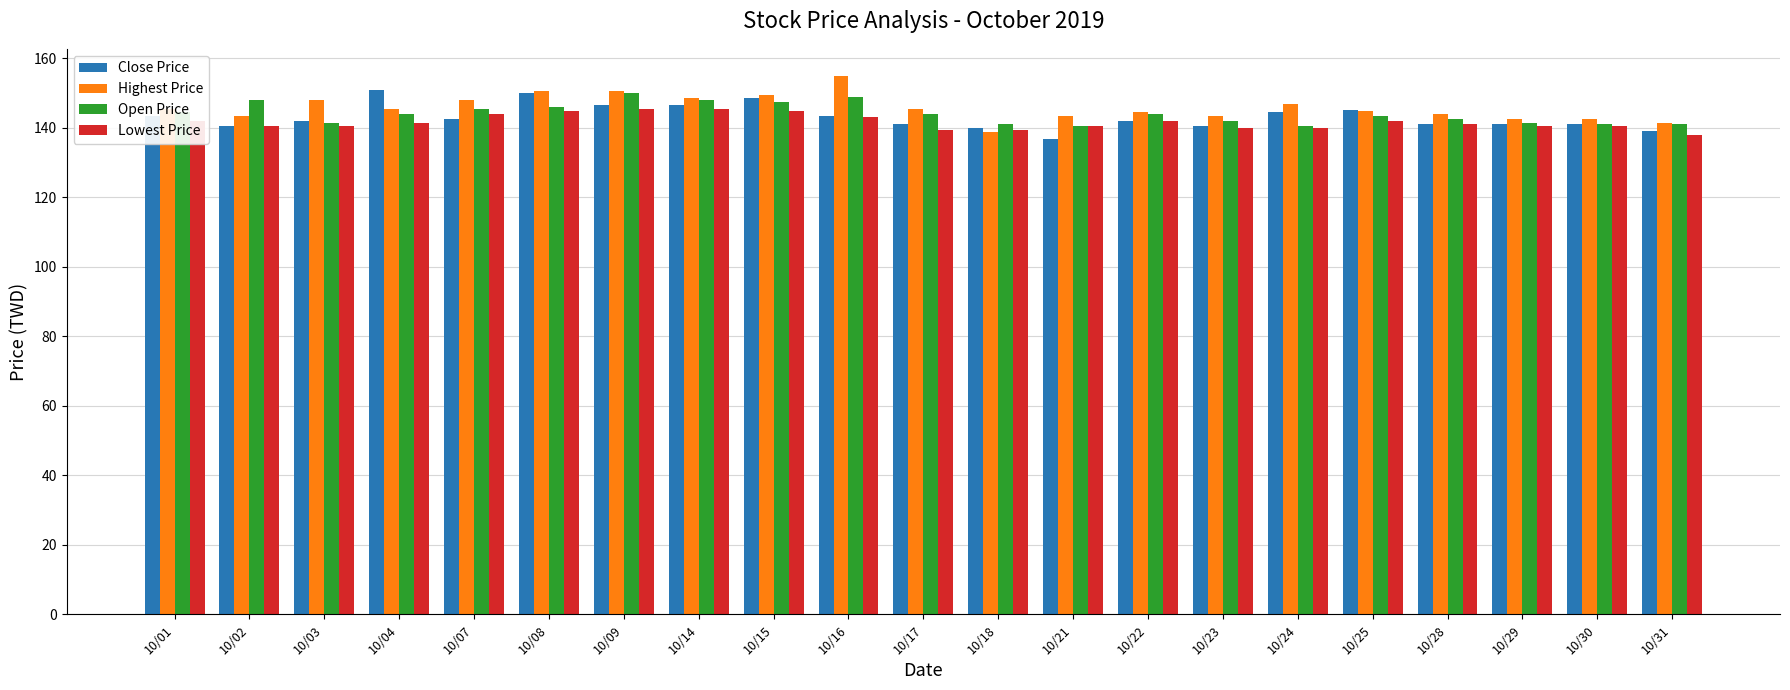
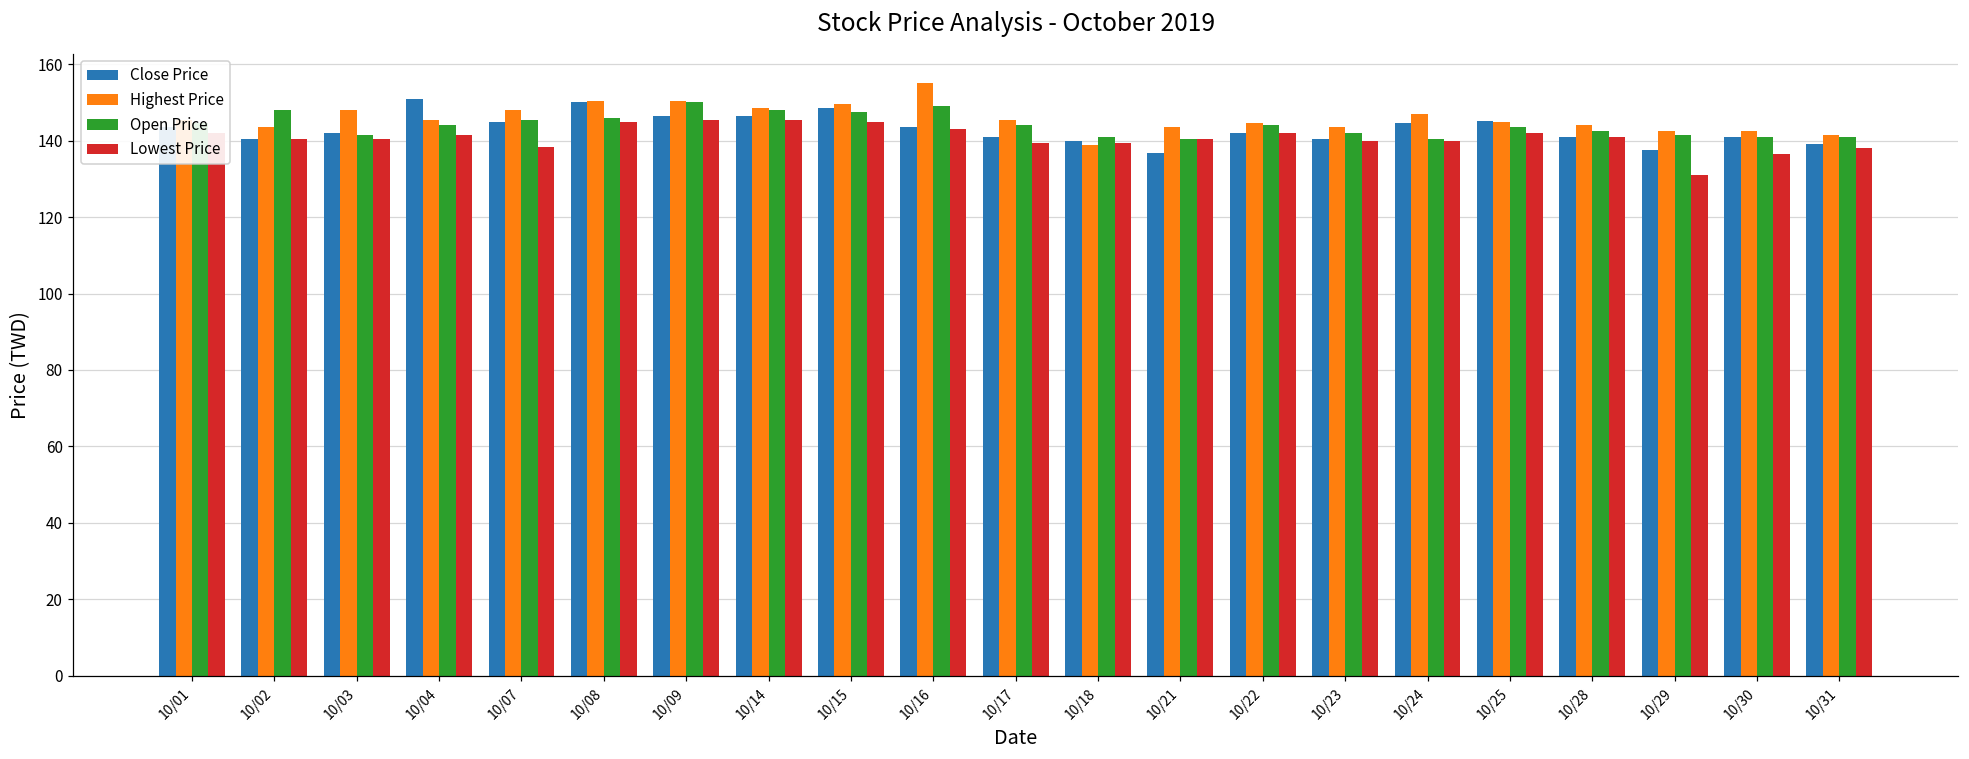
  {
    "Close Price": {
      "10/02": 141,
      "10/03": 142,
      "10/04": 151,
-     "10/07": 143,
+     "10/07": 145,
      "10/08": 150,
      "10/09": 147,
      "10/14": 147,
      "10/15": 149,
      "10/16": 144,
      "10/17": 141,
      "10/18": 140,
      "10/21": 137,
      "10/22": 142,
      "10/23": 141,
      "10/24": 145,
      "10/25": 145,
      "10/28": 141,
-     "10/29": 141,
+     "10/29": 138,
      "10/30": 141,
      "10/31": 139
    },
    "Highest Price": {
      "10/02": 144,
      "10/03": 148,
      "10/04": 146,
      "10/07": 148,
      "10/08": 151,
      "10/09": 151,
      "10/14": 149,
      "10/15": 150,
      "10/16": 155,
      "10/17": 146,
      "10/18": 139,
      "10/21": 144,
      "10/22": 145,
      "10/23": 144,
      "10/24": 147,
      "10/25": 145,
      "10/28": 144,
      "10/29": 143,
      "10/30": 143,
      "10/31": 142
    },
    "Open Price": {
      "10/02": 148,
      "10/03": 142,
      "10/04": 144,
      "10/07": 146,
      "10/08": 146,
      "10/09": 150,
      "10/14": 148,
      "10/15": 148,
      "10/16": 149,
      "10/17": 144,
      "10/18": 141,
      "10/21": 141,
      "10/22": 144,
      "10/23": 142,
      "10/24": 141,
      "10/25": 144,
      "10/28": 143,
      "10/29": 142,
      "10/30": 141,
      "10/31": 141
    },
    "Lowest Price": {
      "10/02": 141,
      "10/03": 141,
      "10/04": 142,
-     "10/07": 144,
+     "10/07": 138,
      "10/08": 145,
      "10/09": 146,
      "10/14": 146,
      "10/15": 145,
      "10/16": 143,
      "10/17": 140,
      "10/18": 140,
      "10/21": 141,
      "10/22": 142,
      "10/23": 140,
      "10/24": 140,
      "10/25": 142,
      "10/28": 141,
-     "10/29": 141,
-     "10/30": 141,
+     "10/29": 131,
+     "10/30": 137,
      "10/31": 138
    }
  }
